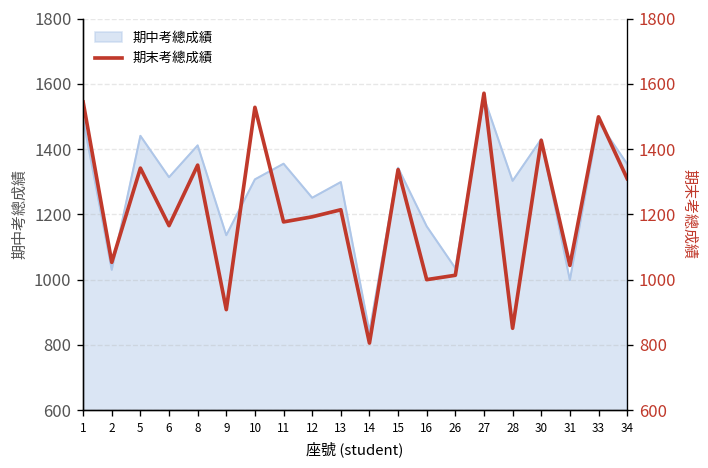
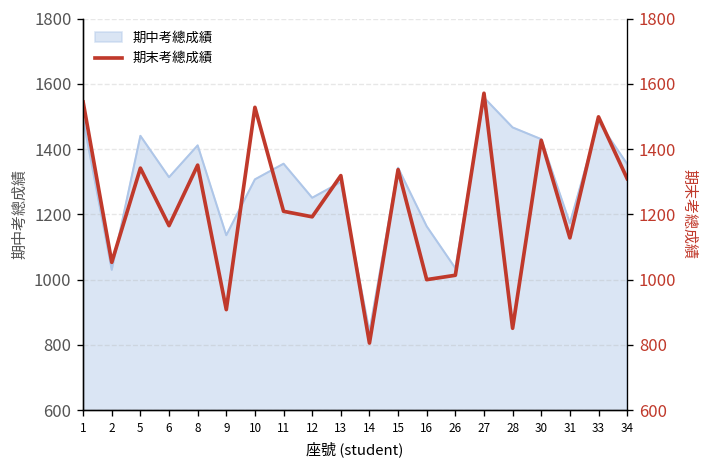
  {
    "期中考總成績": {
      "1": 1490,
      "2": 1030,
      "5": 1440,
      "6": 1310,
      "8": 1410,
      "9": 1140,
      "10": 1310,
      "11": 1360,
      "12": 1250,
      "13": 1300,
      "14": 840,
      "15": 1340,
      "16": 1160,
      "26": 1040,
      "27": 1560,
-     "28": 1300,
+     "28": 1470,
      "30": 1430,
-     "31": 1000,
+     "31": 1170,
      "33": 1480,
      "34": 1350
    },
    "期末考總成績": {
      "1": 1540,
      "2": 1050,
      "5": 1340,
      "6": 1170,
      "8": 1350,
      "9": 910,
      "10": 1530,
-     "11": 1180,
+     "11": 1210,
      "12": 1190,
-     "13": 1210,
+     "13": 1320,
      "14": 810,
      "15": 1340,
      "16": 1000,
      "26": 1010,
      "27": 1570,
      "28": 850,
      "30": 1430,
-     "31": 1040,
+     "31": 1130,
      "33": 1500,
      "34": 1310
    }
  }
